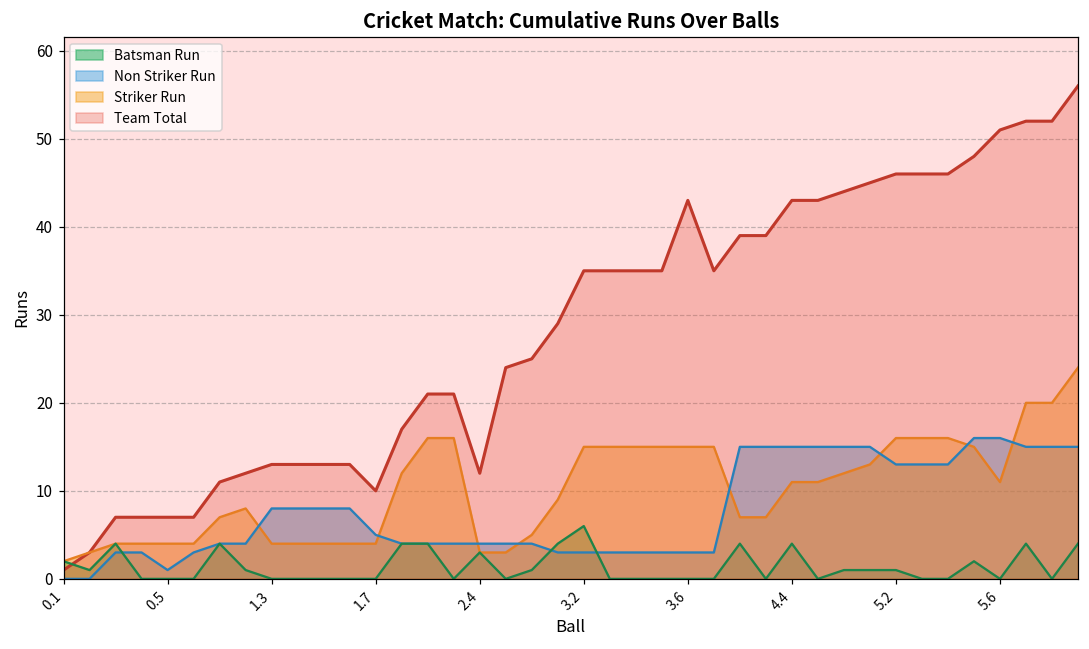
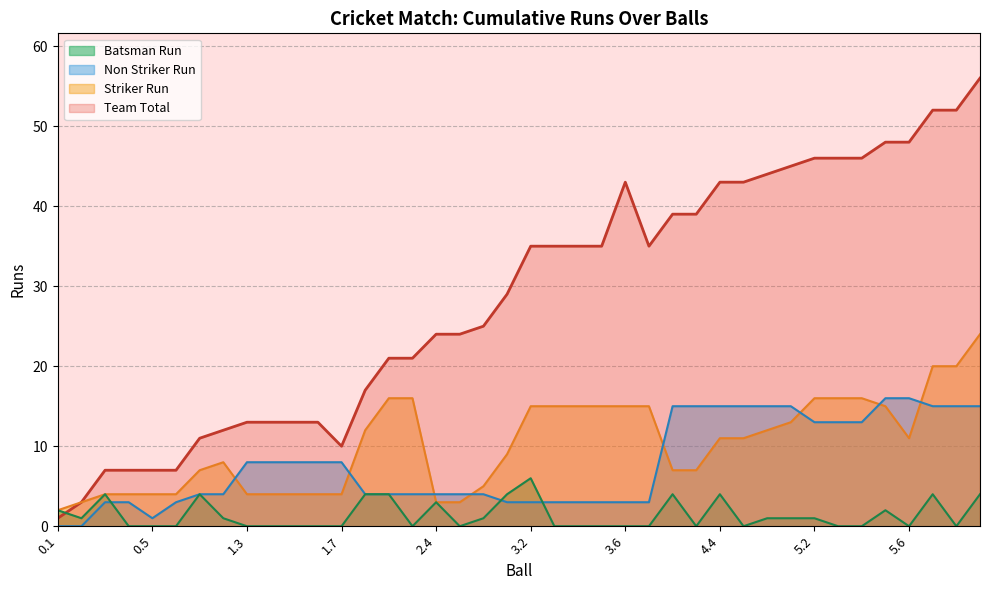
  {
    "Batsman Run": {
      "0.5": 0,
      "1.3": 0,
      "1.7": 0,
      "3.2": 6,
      "3.6": 0,
      "4.4": 4,
      "5.2": 1,
      "5.6": 0
    },
    "Non Striker Run": {
      "0.1": 0,
      "0.5": 1,
      "1.3": 8,
-     "1.7": 5,
+     "1.7": 8,
      "2.4": 4,
      "3.2": 3,
      "3.6": 3,
      "4.4": 15,
      "5.2": 13,
      "5.6": 16
    },
    "Striker Run": {
      "0.5": 4,
      "1.3": 4,
      "1.7": 4,
      "3.2": 15,
      "3.6": 15,
      "4.4": 11,
      "5.2": 16,
      "5.6": 11
    },
    "Team Total": {
      "0.1": 1,
      "0.5": 7,
      "1.3": 13,
      "1.7": 10,
-     "2.4": 12,
+     "2.4": 24,
      "3.2": 35,
      "3.6": 43,
      "4.4": 43,
      "5.2": 46,
-     "5.6": 51
+     "5.6": 48
    }
  }
